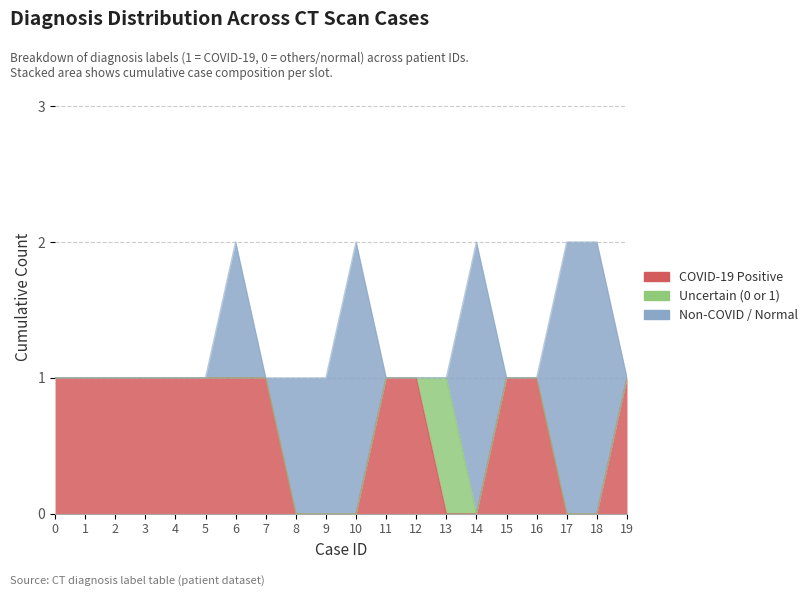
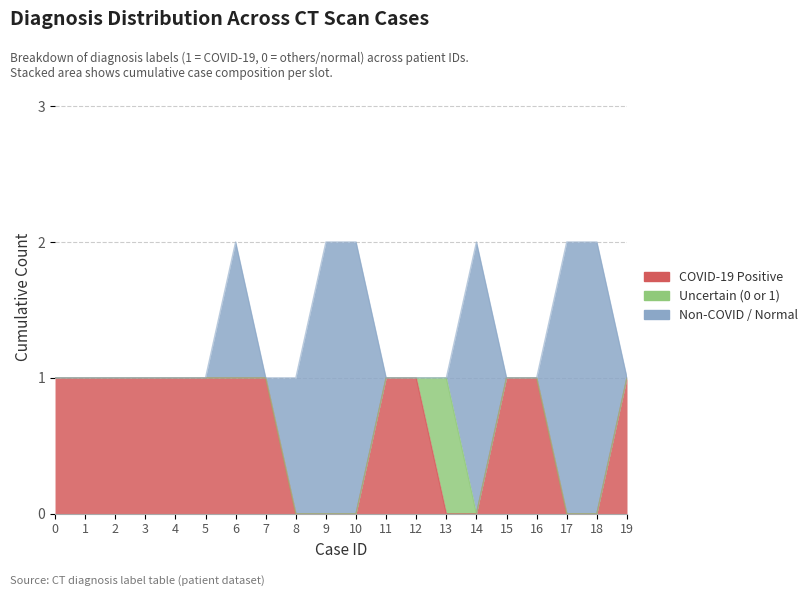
  {
    "COVID-19 Positive": {
      "13": 0
    },
    "Non-COVID / Normal": {
      "6": 2,
      "8": 1,
-     "9": 1,
+     "9": 2,
      "10": 2,
      "14": 2,
      "17": 2,
      "18": 2
    }
  }
